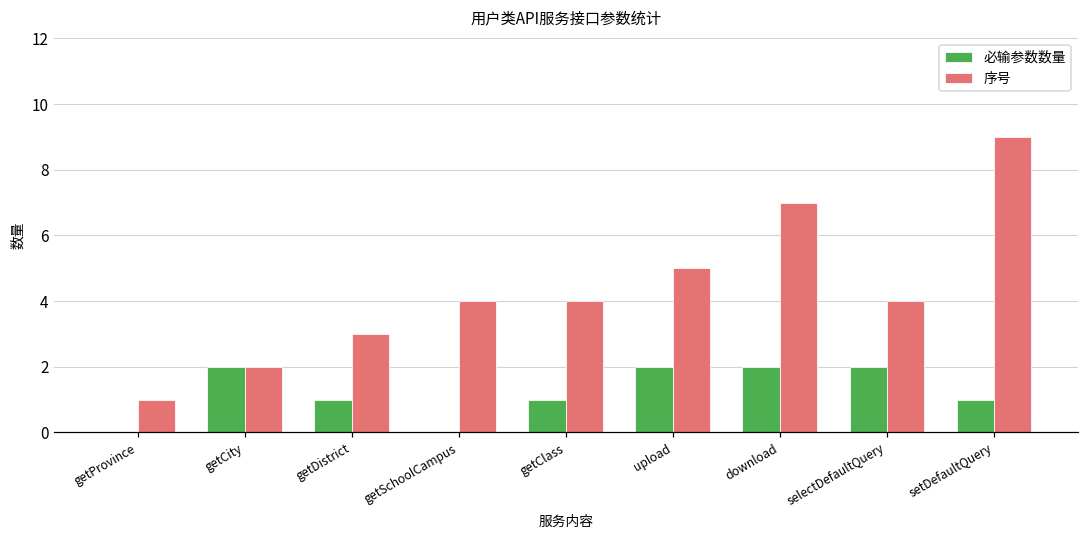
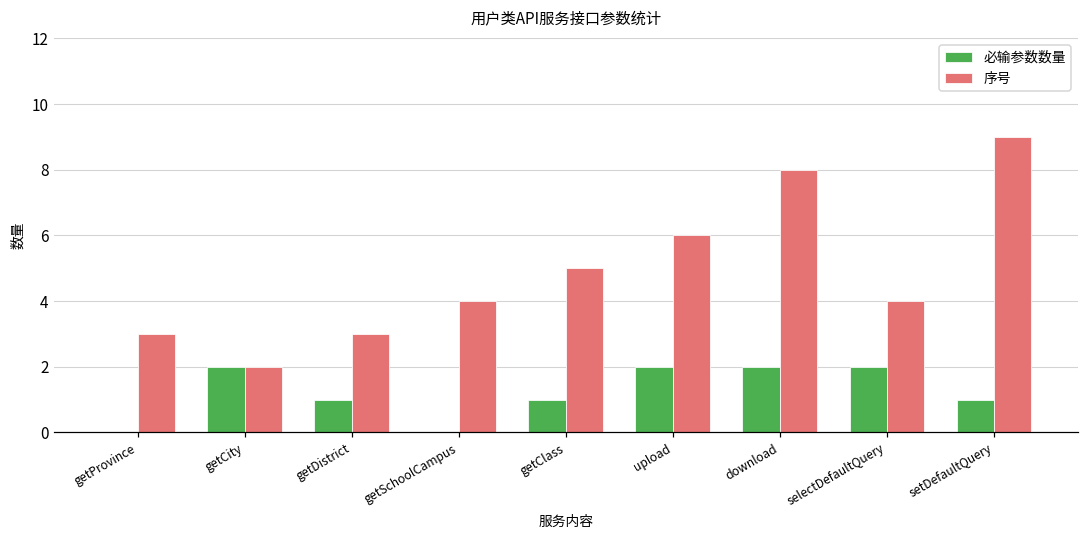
  {
    "必输参数数量": {
      "getProvince": 0,
      "getCity": 2,
      "getDistrict": 1,
      "getSchoolCampus": 0,
      "getClass": 1,
      "upload": 2,
      "download": 2,
      "selectDefaultQuery": 2,
      "setDefaultQuery": 1
    },
    "序号": {
-     "getProvince": 1,
+     "getProvince": 3,
      "getCity": 2,
      "getDistrict": 3,
      "getSchoolCampus": 4,
-     "getClass": 4,
-     "upload": 5,
-     "download": 7,
+     "getClass": 5,
+     "upload": 6,
+     "download": 8,
      "selectDefaultQuery": 4,
      "setDefaultQuery": 9
    }
  }
